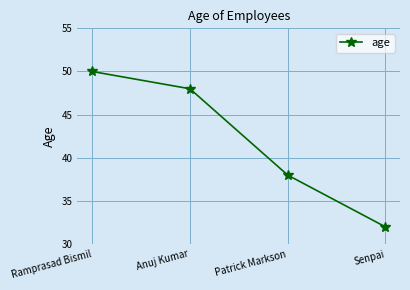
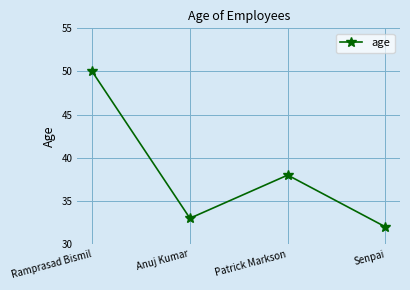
  {
    "Ramprasad Bismil": 50,
-   "Anuj Kumar": 48,
+   "Anuj Kumar": 33,
    "Patrick Markson": 38,
    "Senpai": 32
  }
